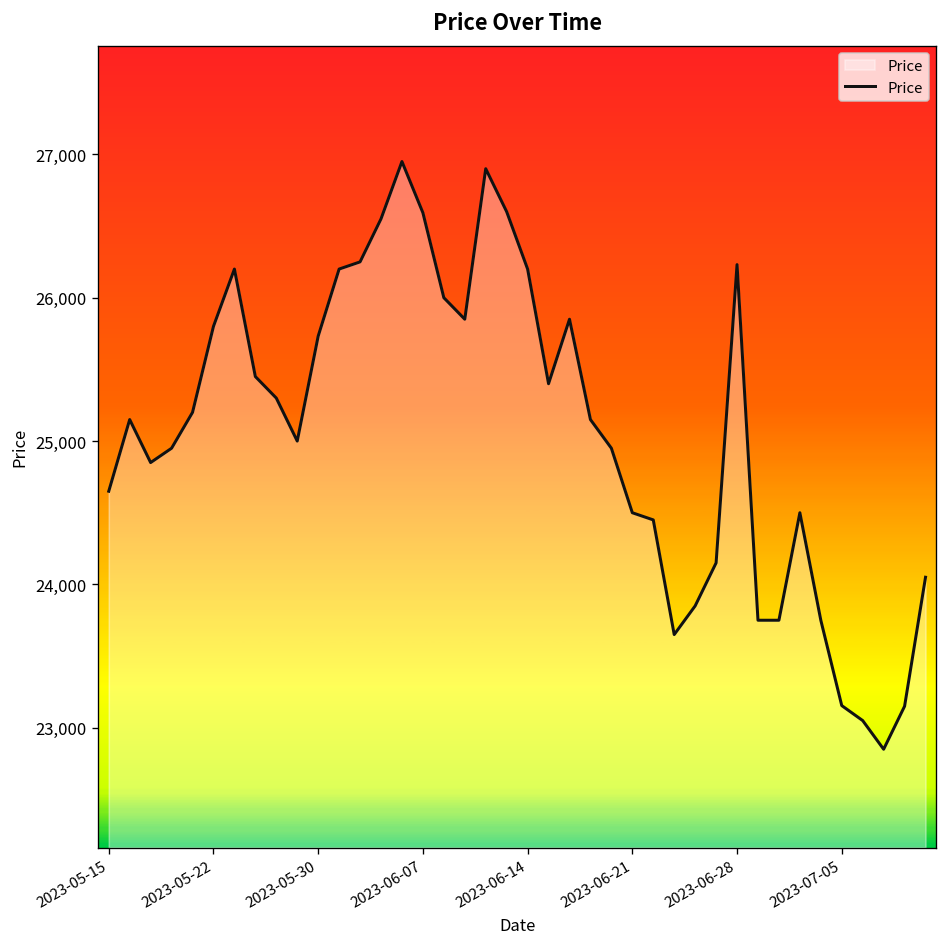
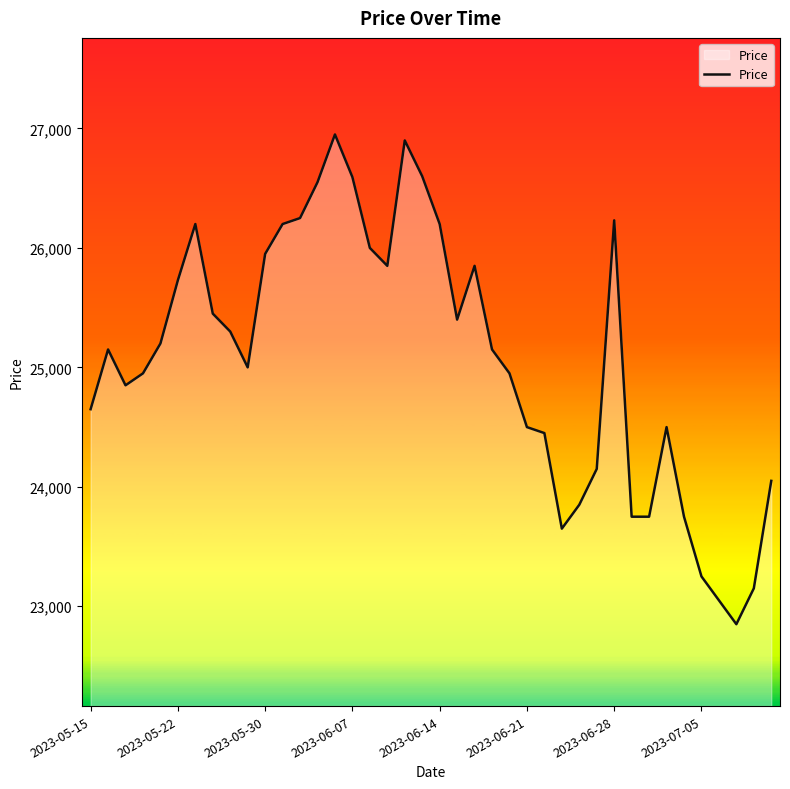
  {
    "2023-05-15": "24,650",
-   "2023-05-22": "25,800",
-   "2023-05-30": "25,730",
+   "2023-05-22": "25,730",
+   "2023-05-30": "25,950",
    "2023-06-07": "26,590",
    "2023-06-14": "26,200",
    "2023-06-21": "24,500",
    "2023-06-28": "26,230",
-   "2023-07-05": "23,150"
+   "2023-07-05": "23,250"
  }
